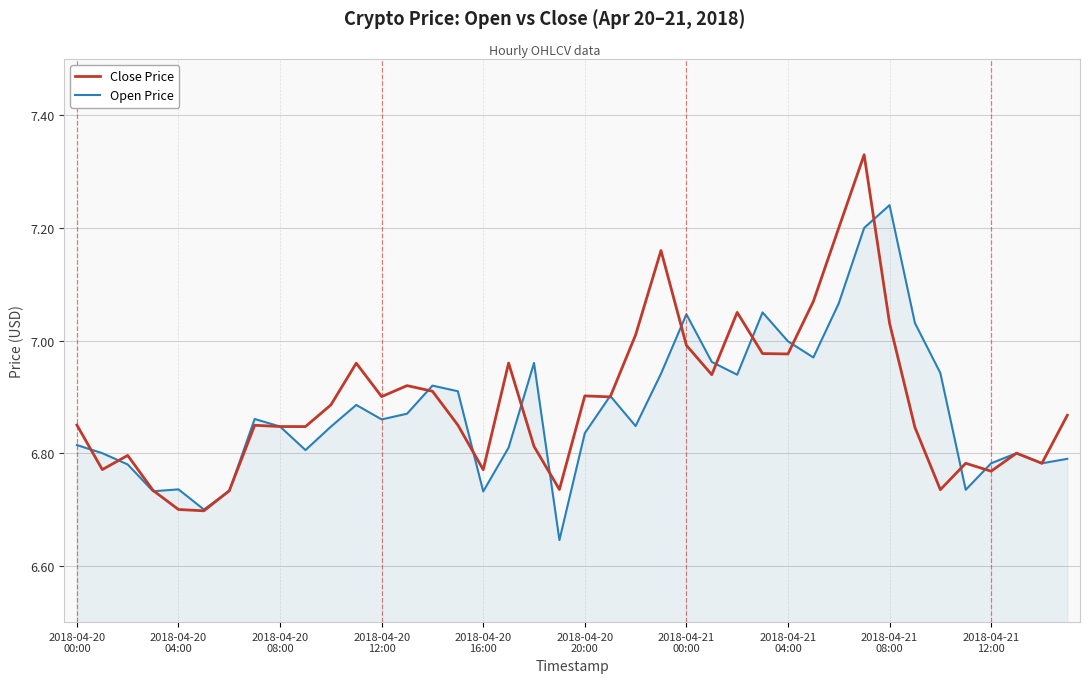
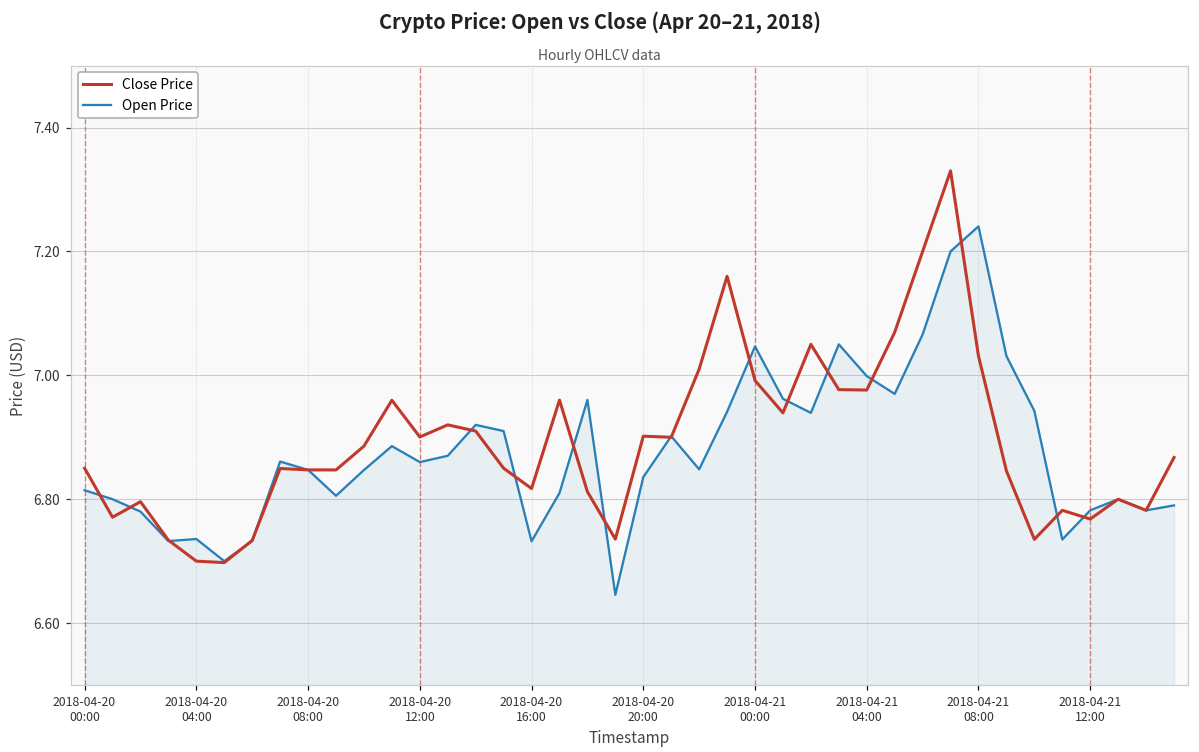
  {
    "Close Price": {
      "2018-04-20 00:00": 6.85,
      "2018-04-20 04:00": 6.70,
      "2018-04-20 12:00": 6.90,
-     "2018-04-20 16:00": 6.77,
+     "2018-04-20 16:00": 6.82,
      "2018-04-20 20:00": 6.90,
      "2018-04-21 00:00": 6.99,
      "2018-04-21 04:00": 6.98,
      "2018-04-21 08:00": 7.03,
      "2018-04-21 12:00": 6.77
    },
    "Open Price": {
      "2018-04-20 00:00": 6.81,
      "2018-04-20 04:00": 6.74,
      "2018-04-20 12:00": 6.86,
      "2018-04-20 16:00": 6.73,
      "2018-04-20 20:00": 6.84,
      "2018-04-21 00:00": 7.05,
      "2018-04-21 04:00": 7.00,
      "2018-04-21 08:00": 7.24,
      "2018-04-21 12:00": 6.78
    }
  }
